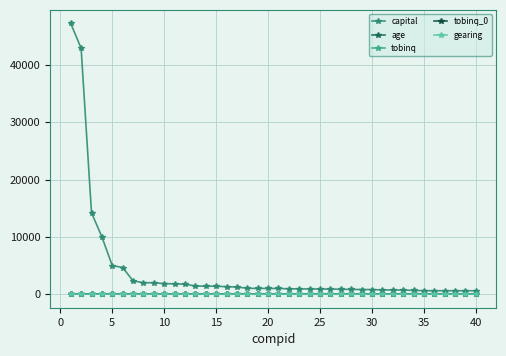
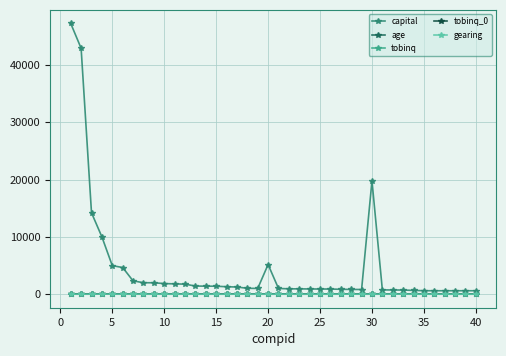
  {
    "capital": {
      "5": 5000,
      "10": 2000,
      "15": 1000,
-     "20": 1000,
+     "20": 5000,
      "25": 1000,
-     "30": 1000,
+     "30": 20000,
      "35": 1000,
      "40": 1000
    },
    "gearing": {
      "5": 0,
      "10": 0,
      "15": 0,
      "20": 0,
      "25": 0,
      "30": 0,
      "35": 0,
      "40": 0
    }
  }
